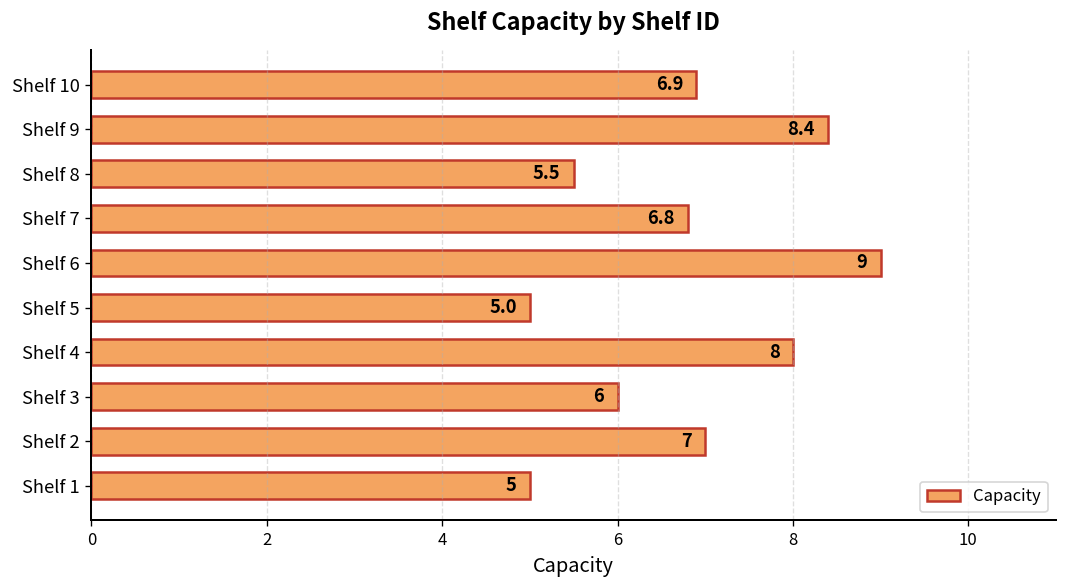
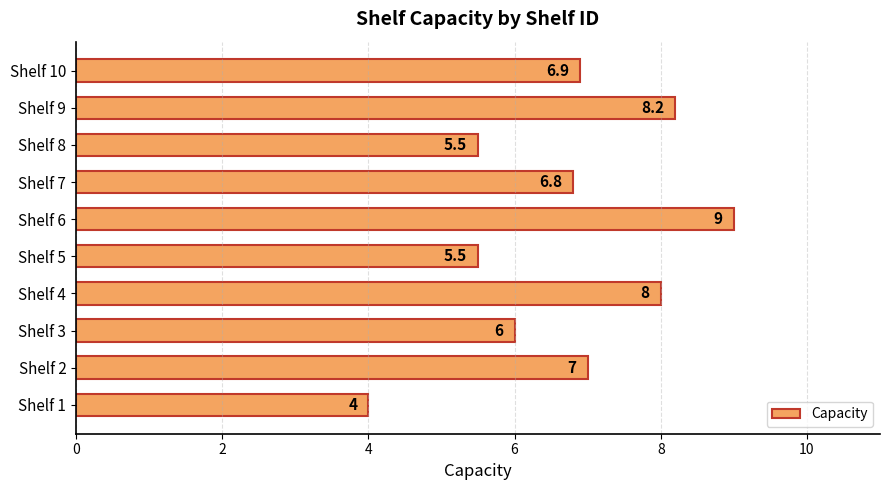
  {
    "Shelf 10": 6.9,
-   "Shelf 9": 8.4,
+   "Shelf 9": 8.2,
    "Shelf 8": 5.5,
    "Shelf 7": 6.8,
    "Shelf 6": 9,
-   "Shelf 5": 5.0,
+   "Shelf 5": 5.5,
    "Shelf 4": 8,
    "Shelf 3": 6,
    "Shelf 2": 7,
-   "Shelf 1": 5
+   "Shelf 1": 4
  }
